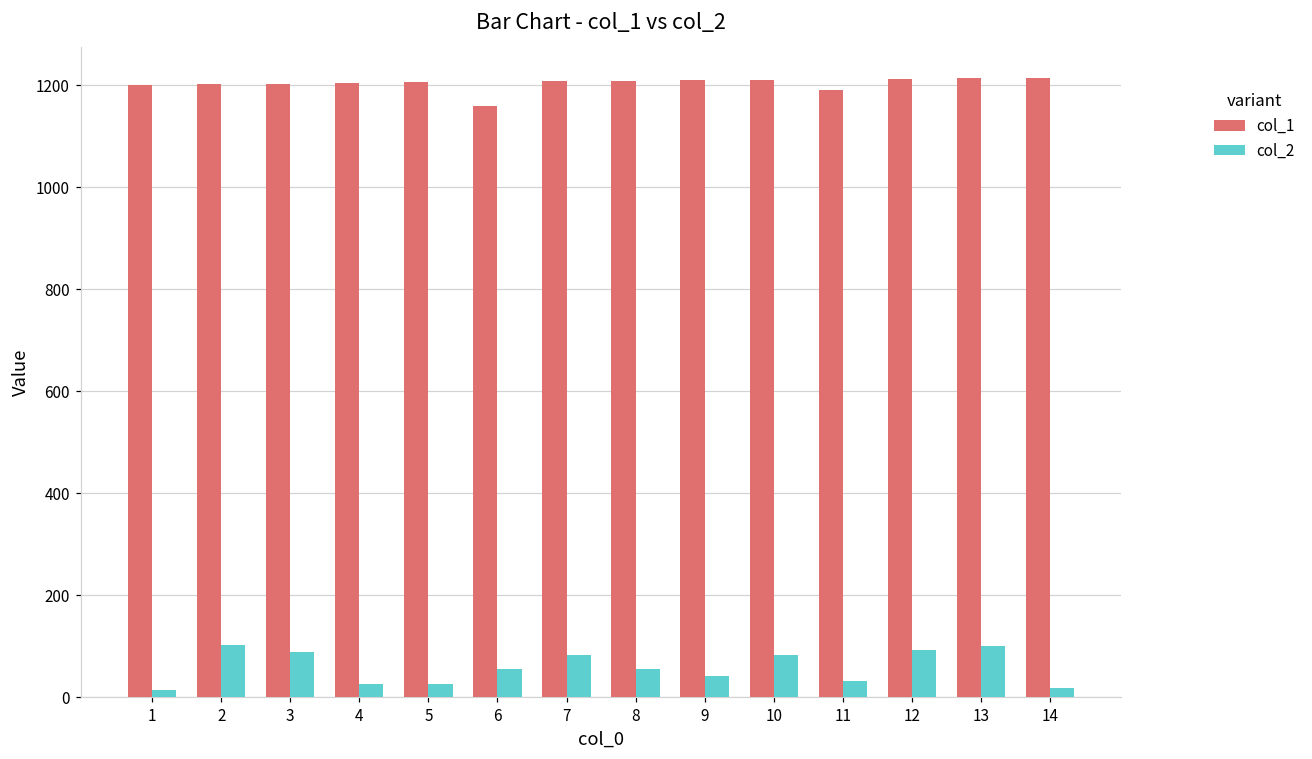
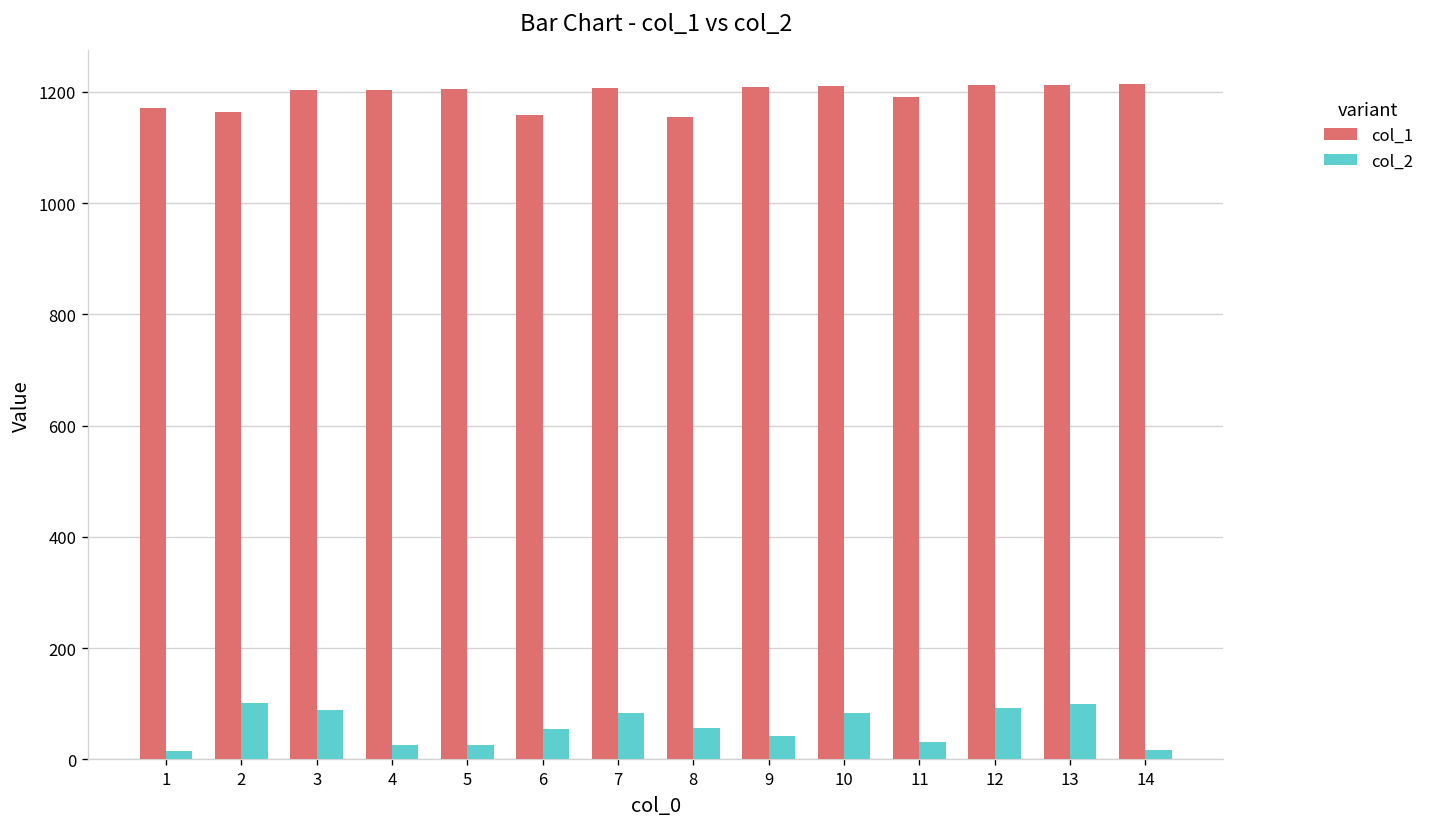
  {
    "col_1": {
-     "1": 1200,
-     "2": 1200,
+     "1": 1170,
+     "2": 1160,
      "3": 1200,
      "4": 1200,
      "5": 1210,
      "6": 1160,
      "7": 1210,
-     "8": 1210,
+     "8": 1150,
      "9": 1210,
      "10": 1210,
      "11": 1190,
      "12": 1210,
      "13": 1210,
      "14": 1210
    },
    "col_2": {
      "1": 10,
      "2": 100,
      "3": 90,
      "4": 30,
      "5": 30,
      "6": 50,
      "7": 80,
      "8": 60,
      "9": 40,
      "10": 80,
      "11": 30,
      "12": 90,
      "13": 100,
      "14": 20
    }
  }
